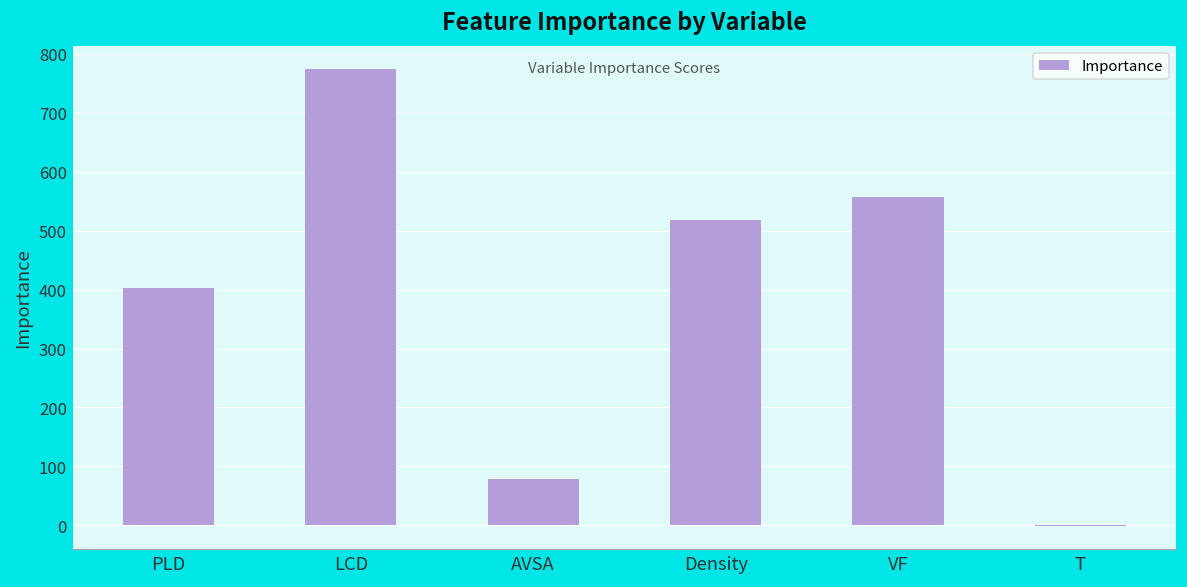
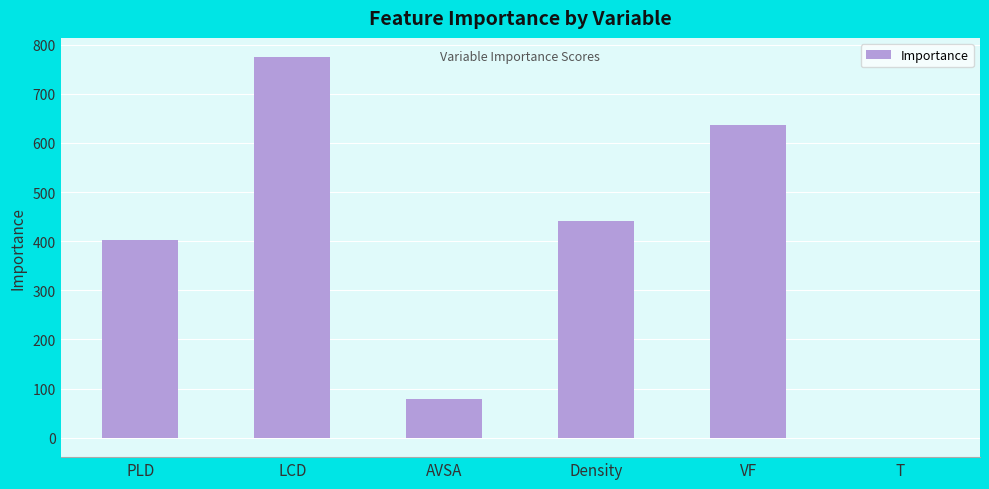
  {
    "PLD": 400,
    "LCD": 780,
    "AVSA": 80,
-   "Density": 520,
-   "VF": 560
+   "Density": 440,
+   "VF": 640
  }
